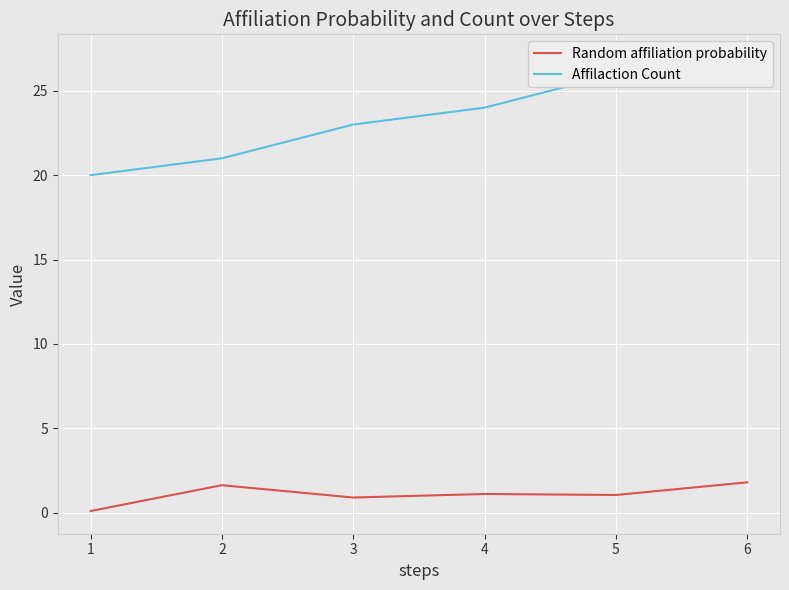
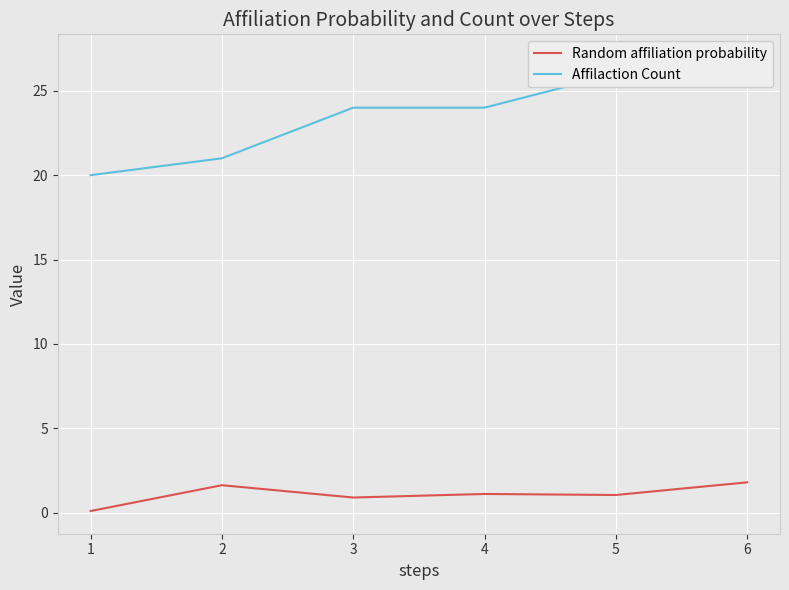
  {
    "Random affiliation probability": {
      "1": 0,
      "2": 1.6,
      "3": 1,
      "4": 1,
      "5": 1,
      "6": 1.8
    },
    "Affilaction Count": {
      "1": 20,
      "2": 21,
-     "3": 23,
+     "3": 24,
      "4": 24
    }
  }
